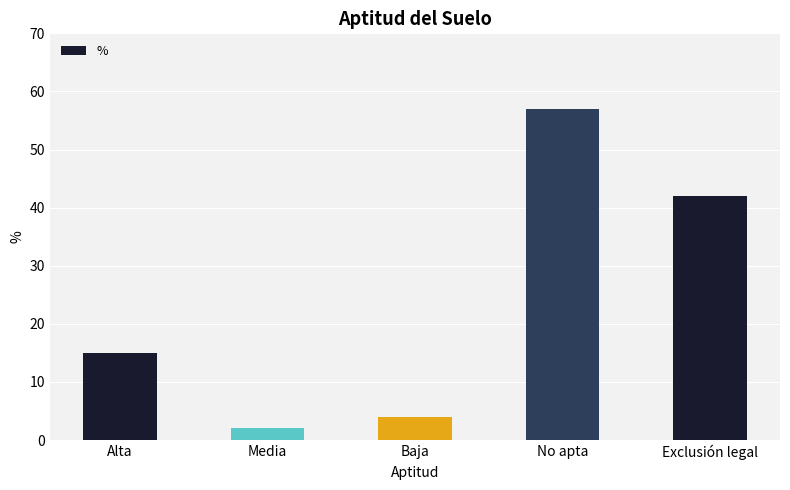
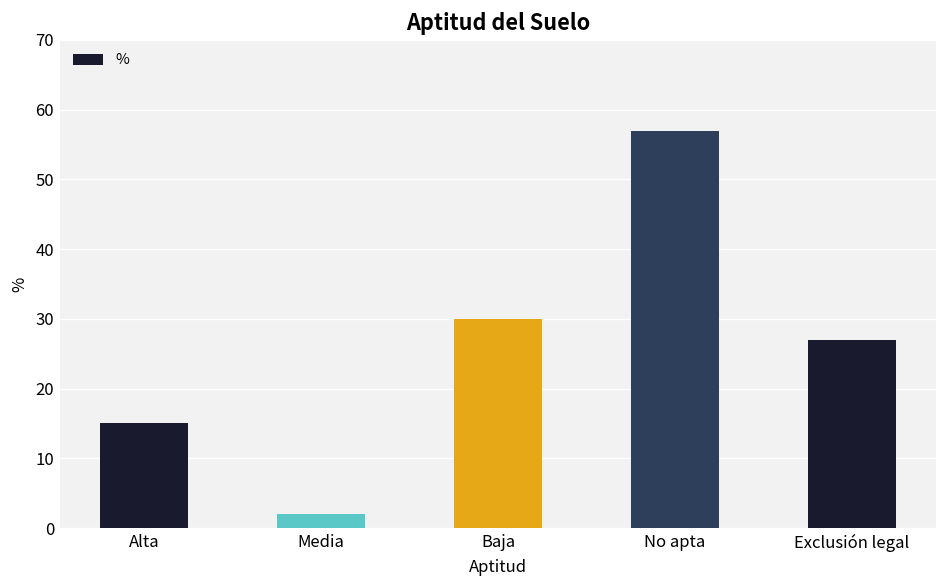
  {
    "Alta": 15,
    "Media": 2,
-   "Baja": 4,
+   "Baja": 30,
    "No apta": 57,
-   "Exclusión legal": 42
+   "Exclusión legal": 27
  }
